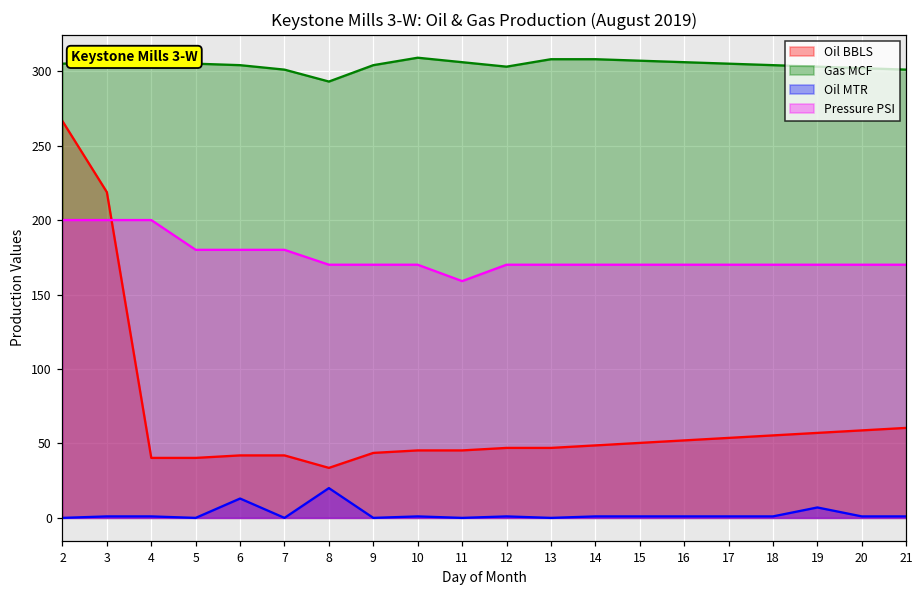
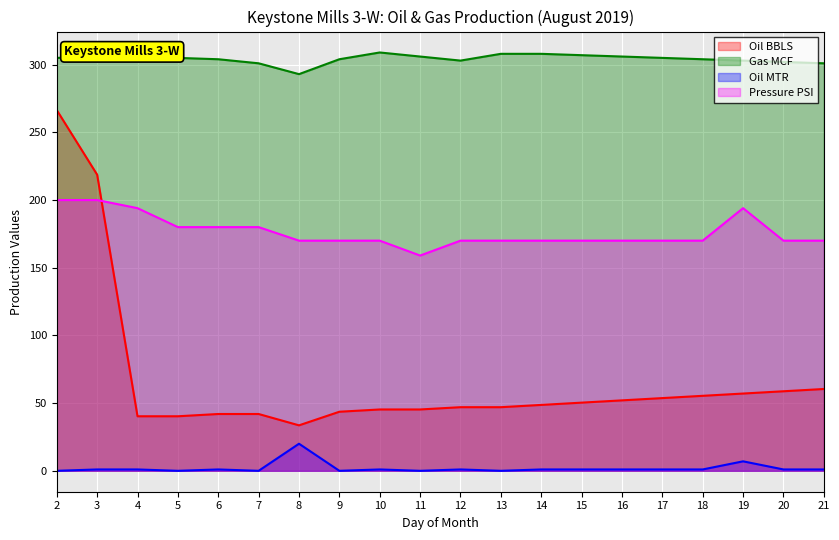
  {
    "Oil BBLS": {
      "2": 266,
      "3": 219,
      "4": 40,
      "5": 40,
      "6": 42,
      "7": 42,
      "8": 34,
      "9": 44,
      "10": 45,
      "11": 45,
      "12": 47,
      "13": 47,
      "14": 49,
      "15": 50,
      "16": 52,
      "17": 54,
      "18": 55,
      "19": 57,
      "20": 59,
      "21": 60
    },
    "Gas MCF": {
      "2": 305,
      "6": 304,
      "7": 301,
      "8": 293,
      "9": 304,
      "10": 309,
      "11": 306,
      "12": 303,
      "13": 308,
      "14": 308,
      "15": 307,
      "16": 306,
      "17": 305,
      "18": 304,
      "21": 301
    },
    "Oil MTR": {
      "2": 0,
      "3": 1,
      "4": 1,
      "5": 0,
-     "6": 13,
+     "6": 1,
      "7": 0,
      "8": 20,
      "9": 0,
      "10": 1,
      "11": 0,
      "12": 1,
      "13": 0,
      "14": 1,
      "15": 1,
      "16": 1,
      "17": 1,
      "18": 1,
      "19": 7,
      "20": 1,
      "21": 1
    },
    "Pressure PSI": {
      "2": 200,
      "3": 200,
-     "4": 200,
+     "4": 194,
      "5": 180,
      "6": 180,
      "7": 180,
      "8": 170,
      "9": 170,
      "10": 170,
      "11": 159,
      "12": 170,
      "13": 170,
      "14": 170,
      "15": 170,
      "16": 170,
      "17": 170,
      "18": 170,
-     "19": 170,
+     "19": 194,
      "20": 170,
      "21": 170
    }
  }
